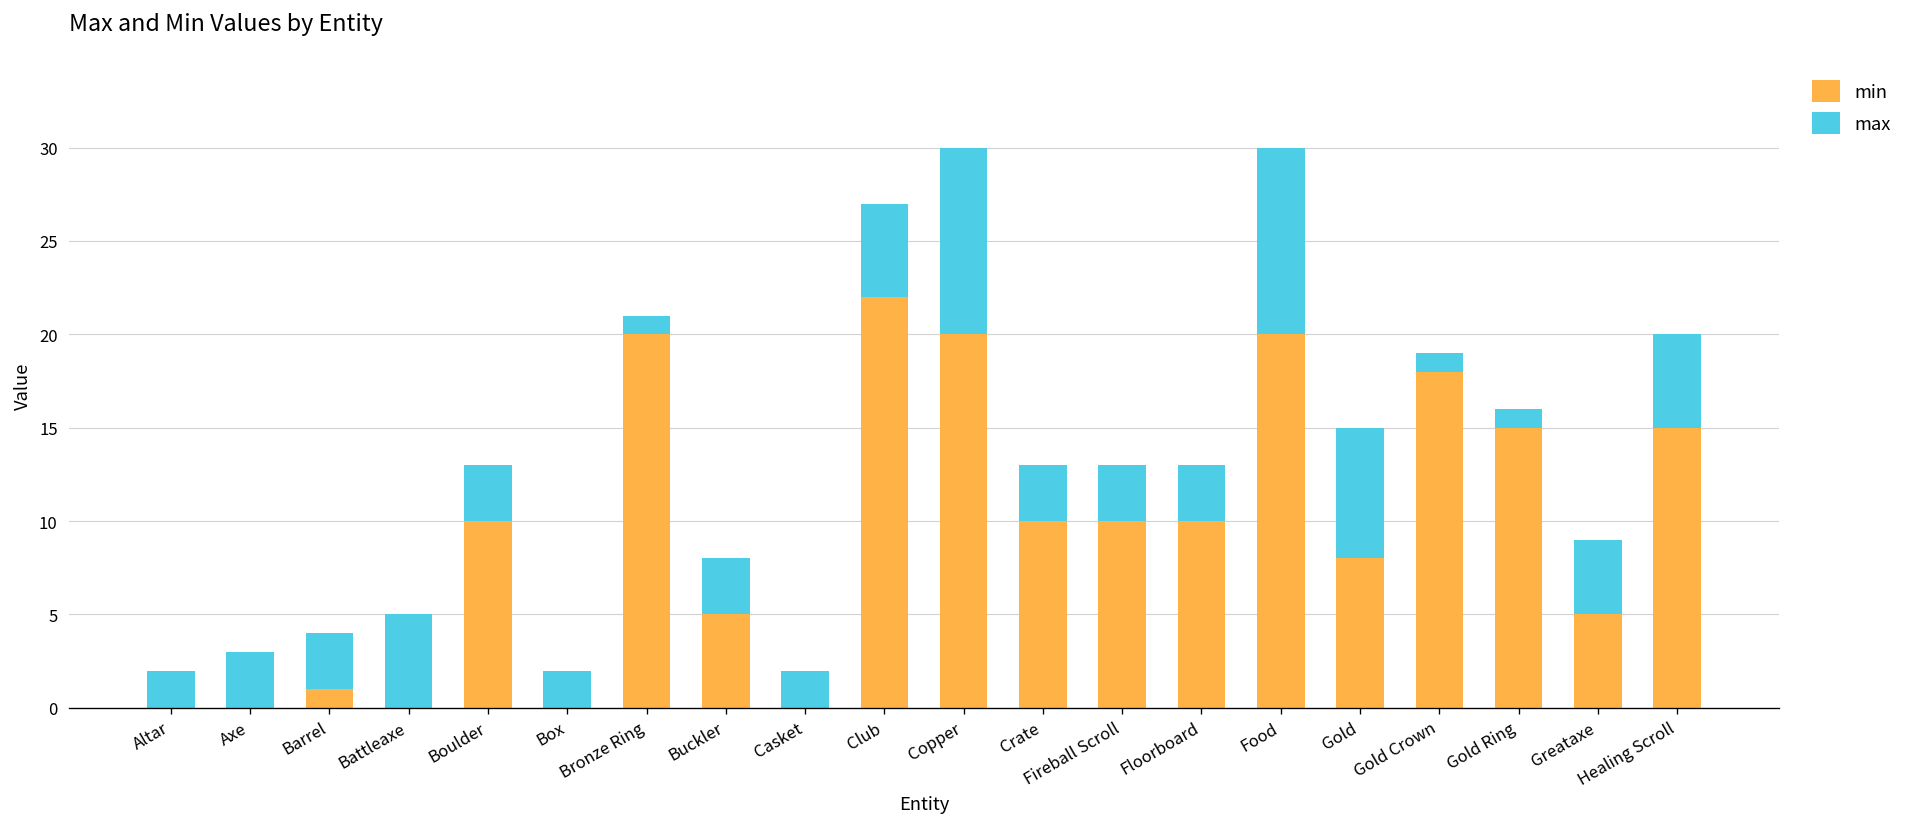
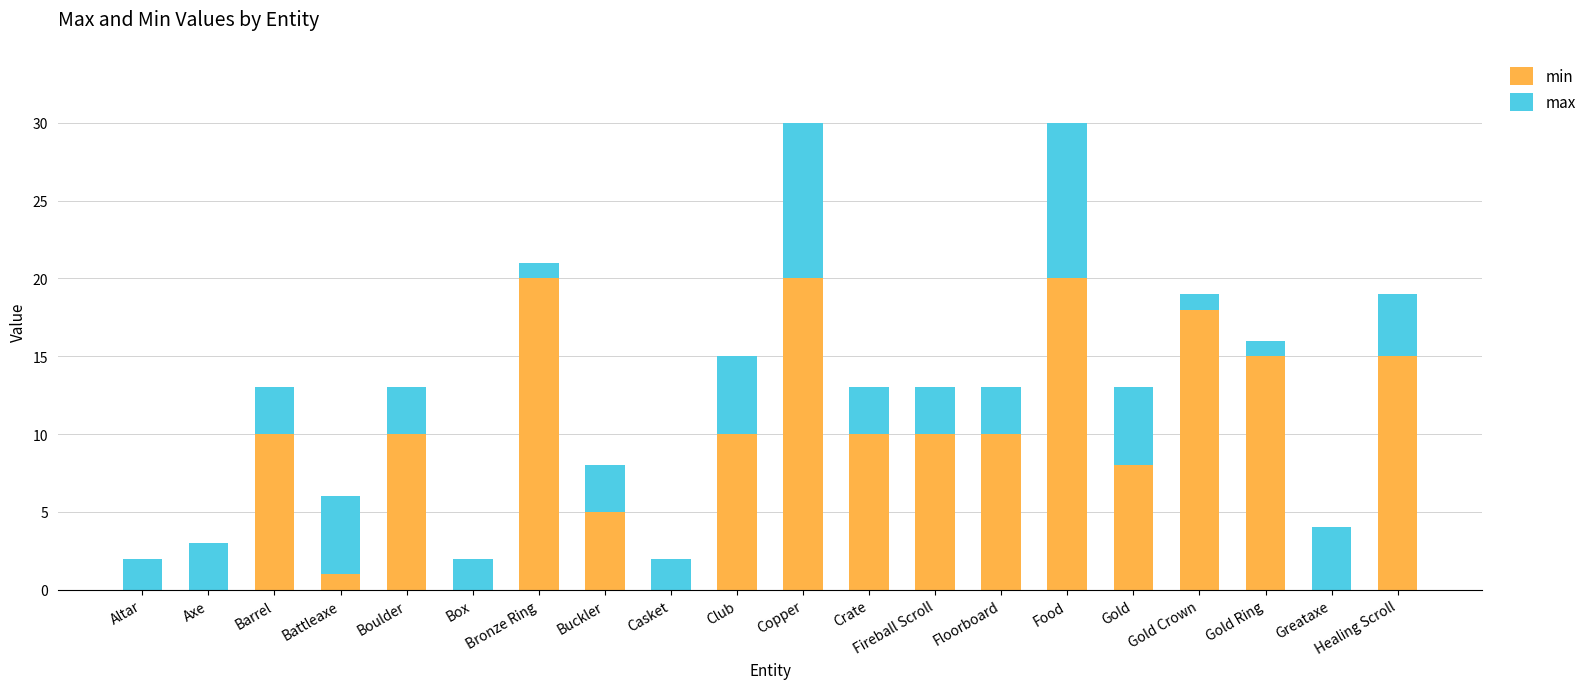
  {
    "min": {
      "Altar": 0,
      "Axe": 0,
-     "Barrel": 1,
-     "Battleaxe": 0,
+     "Barrel": 10,
+     "Battleaxe": 1,
      "Boulder": 10,
      "Box": 0,
      "Bronze Ring": 20,
      "Buckler": 5,
      "Casket": 0,
-     "Club": 22,
+     "Club": 10,
      "Copper": 20,
      "Crate": 10,
      "Fireball Scroll": 10,
      "Floorboard": 10,
      "Food": 20,
      "Gold": 8,
      "Gold Crown": 18,
      "Gold Ring": 15,
-     "Greataxe": 5,
+     "Greataxe": 0,
      "Healing Scroll": 15
    },
    "max": {
      "Altar": 2,
      "Axe": 3,
      "Barrel": 3,
      "Battleaxe": 5,
      "Boulder": 3,
      "Box": 2,
      "Bronze Ring": 1,
      "Buckler": 3,
      "Casket": 2,
      "Club": 5,
      "Copper": 10,
      "Crate": 3,
      "Fireball Scroll": 3,
      "Floorboard": 3,
      "Food": 10,
-     "Gold": 7,
+     "Gold": 5,
      "Gold Crown": 1,
      "Gold Ring": 1,
      "Greataxe": 4,
-     "Healing Scroll": 5
+     "Healing Scroll": 4
    }
  }
